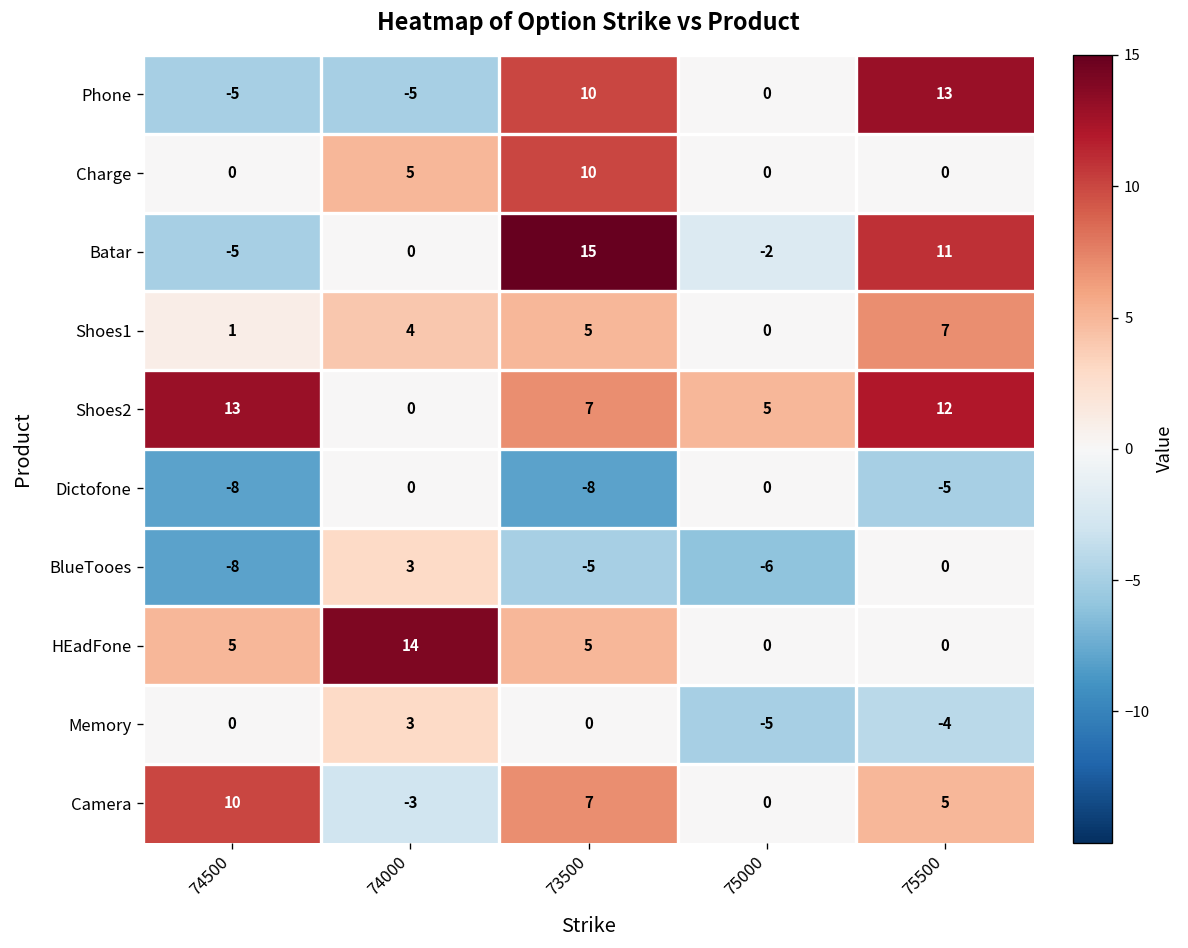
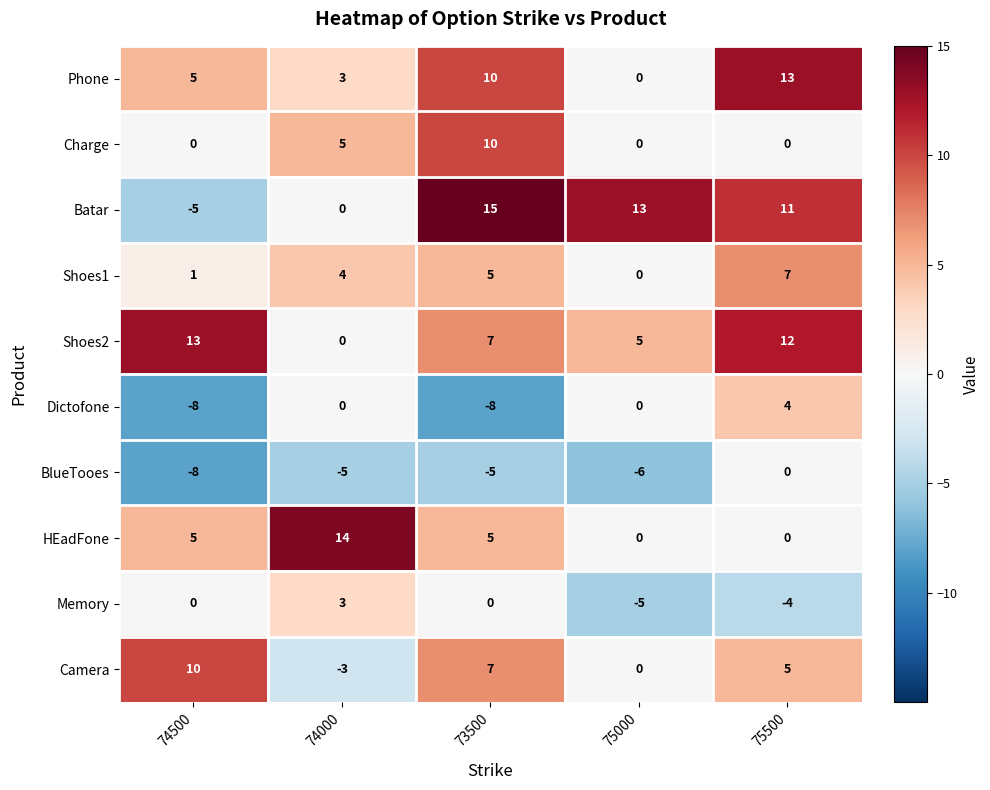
  {
    "Phone": {
-     "74500": -5,
-     "74000": -5,
+     "74500": 5,
+     "74000": 3,
      "73500": 10,
      "75000": 0,
      "75500": 13
    },
    "Charge": {
      "74500": 0,
      "74000": 5,
      "73500": 10,
      "75000": 0,
      "75500": 0
    },
    "Batar": {
      "74500": -5,
      "74000": 0,
      "73500": 15,
-     "75000": -2,
+     "75000": 13,
      "75500": 11
    },
    "Shoes1": {
      "74500": 1,
      "74000": 4,
      "73500": 5,
      "75000": 0,
      "75500": 7
    },
    "Shoes2": {
      "74500": 13,
      "74000": 0,
      "73500": 7,
      "75000": 5,
      "75500": 12
    },
    "Dictofone": {
      "74500": -8,
      "74000": 0,
      "73500": -8,
      "75000": 0,
-     "75500": -5
+     "75500": 4
    },
    "BlueTooes": {
      "74500": -8,
-     "74000": 3,
+     "74000": -5,
      "73500": -5,
      "75000": -6,
      "75500": 0
    },
    "HEadFone": {
      "74500": 5,
      "74000": 14,
      "73500": 5,
      "75000": 0,
      "75500": 0
    },
    "Memory": {
      "74500": 0,
      "74000": 3,
      "73500": 0,
      "75000": -5,
      "75500": -4
    },
    "Camera": {
      "74500": 10,
      "74000": -3,
      "73500": 7,
      "75000": 0,
      "75500": 5
    }
  }
